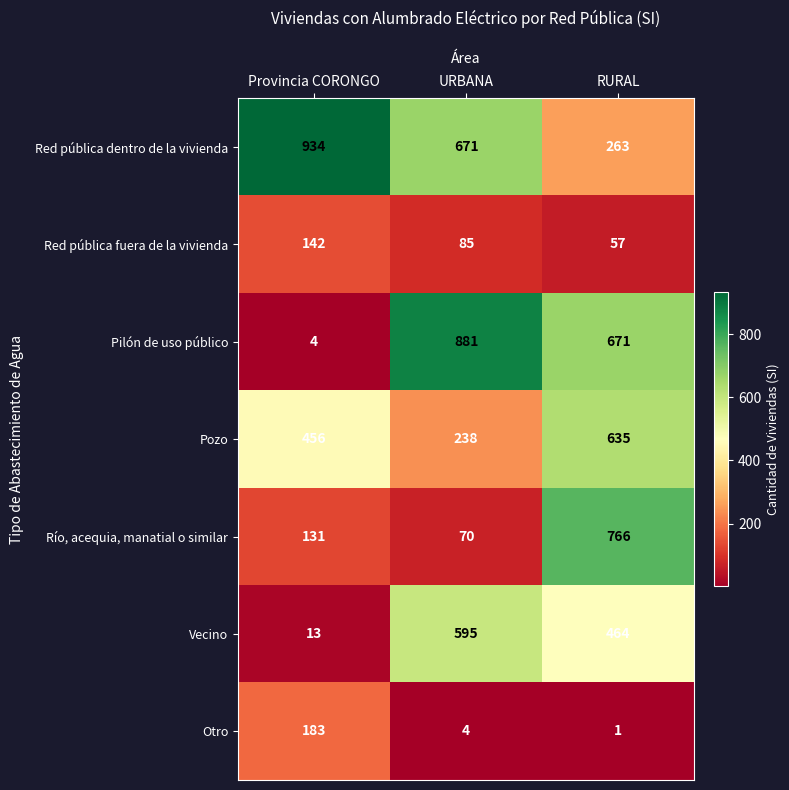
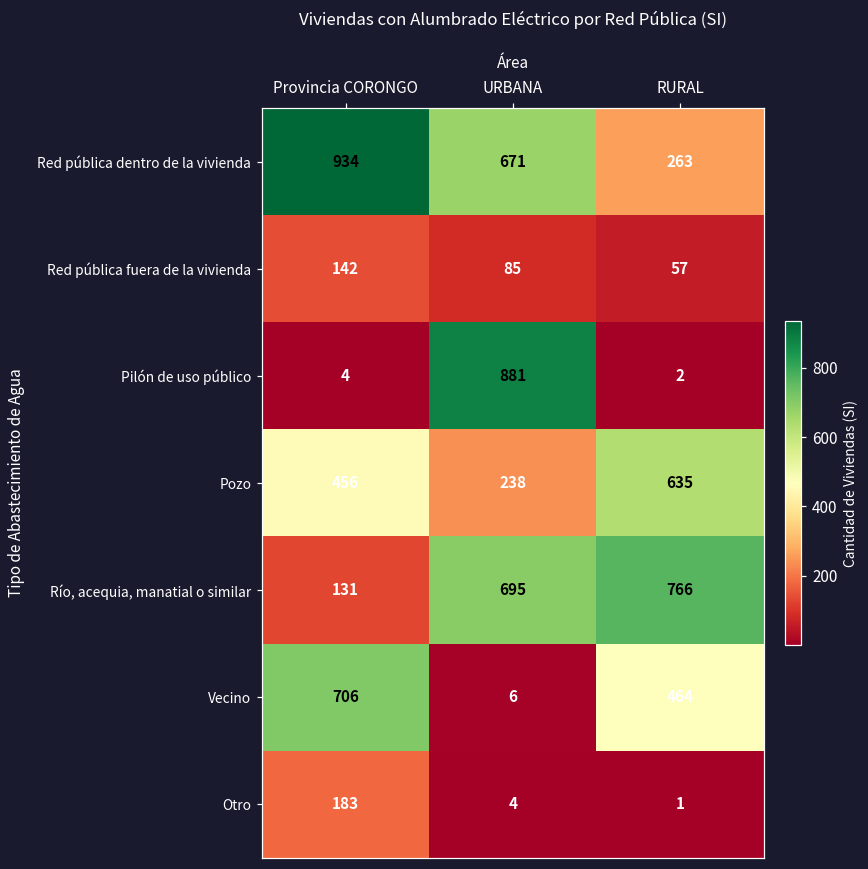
  {
    "Red pública dentro de la vivienda": {
      "Provincia CORONGO": 934,
      "URBANA": 671,
      "RURAL": 263
    },
    "Red pública fuera de la vivienda": {
      "Provincia CORONGO": 142,
      "URBANA": 85,
      "RURAL": 57
    },
    "Pilón de uso público": {
      "Provincia CORONGO": 4,
      "URBANA": 881,
-     "RURAL": 671
+     "RURAL": 2
    },
    "Pozo": {
      "Provincia CORONGO": 456,
      "URBANA": 238,
      "RURAL": 635
    },
    "Río, acequia, manatial o similar": {
      "Provincia CORONGO": 131,
-     "URBANA": 70,
+     "URBANA": 695,
      "RURAL": 766
    },
    "Vecino": {
-     "Provincia CORONGO": 13,
-     "URBANA": 595,
+     "Provincia CORONGO": 706,
+     "URBANA": 6,
      "RURAL": 464
    },
    "Otro": {
      "Provincia CORONGO": 183,
      "URBANA": 4,
      "RURAL": 1
    }
  }
